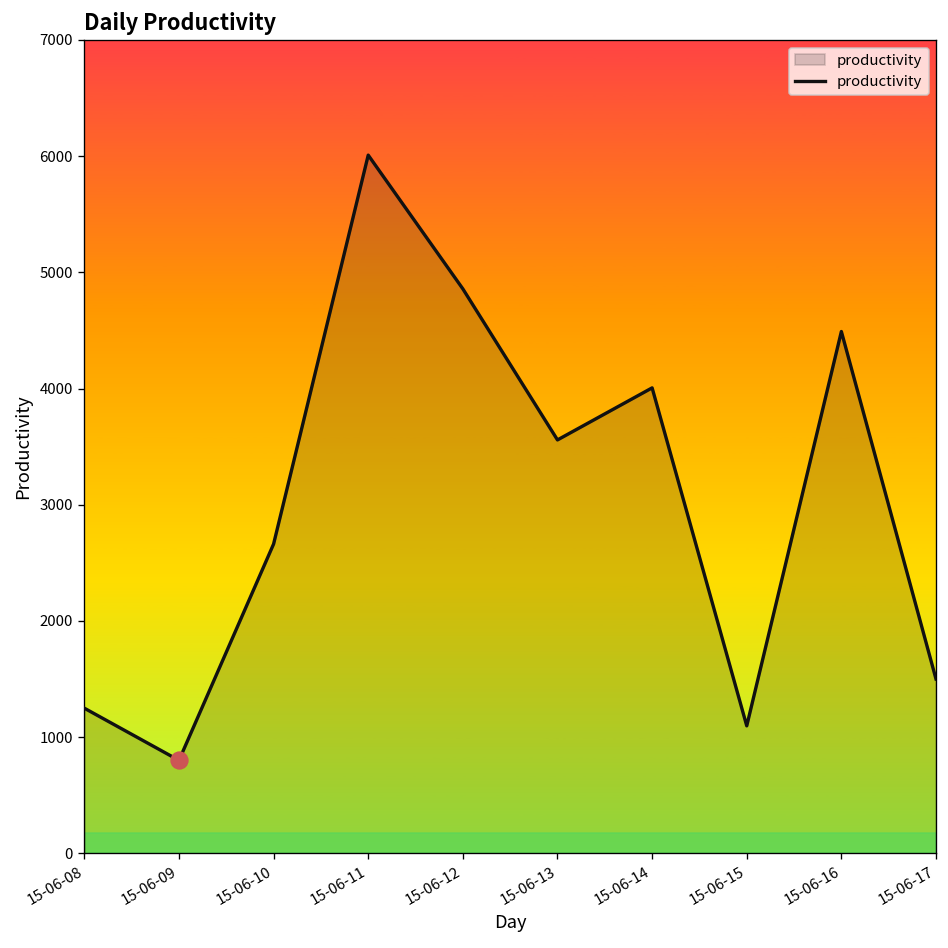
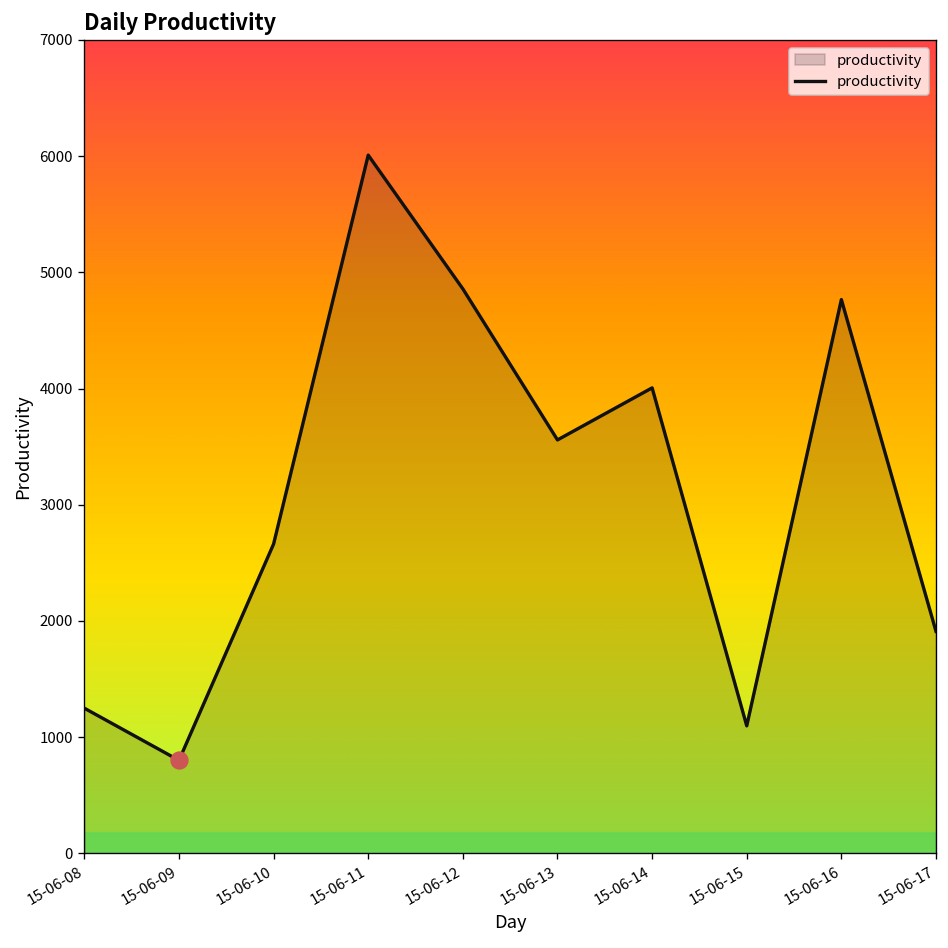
  {
    "productivity": {
      "15-06-08": 1200,
      "15-06-10": 2700,
      "15-06-11": 6000,
      "15-06-12": 4900,
      "15-06-13": 3600,
      "15-06-14": 4000,
      "15-06-15": 1100,
-     "15-06-16": 4500,
-     "15-06-17": 1500
+     "15-06-16": 4800,
+     "15-06-17": 1900
    }
  }
